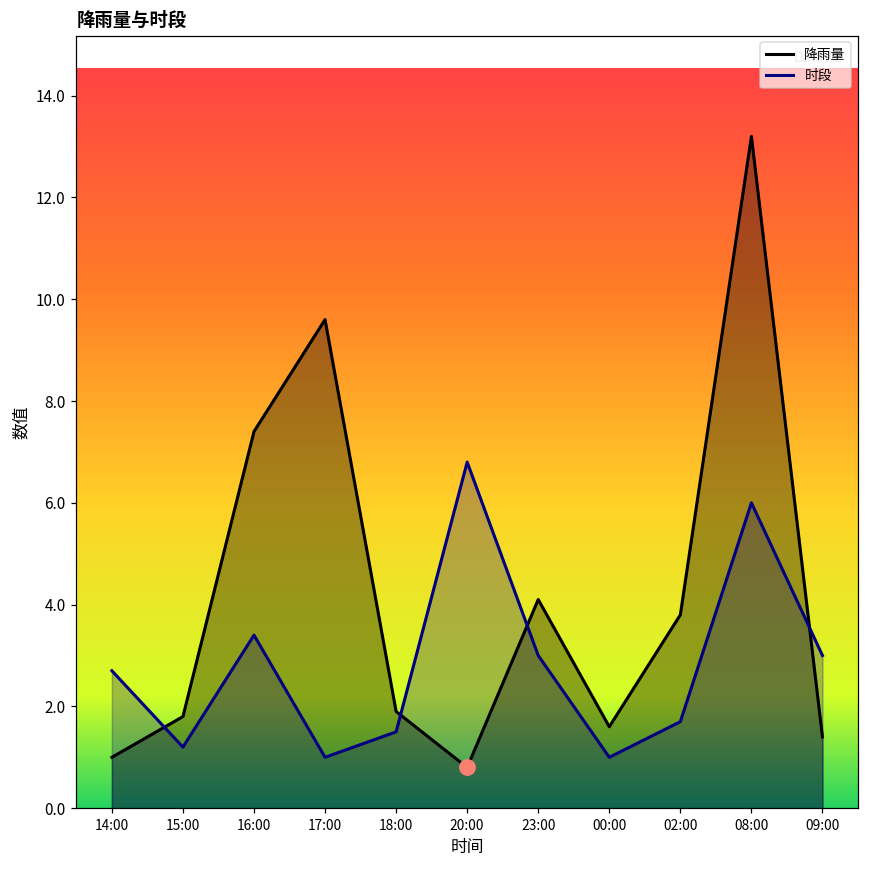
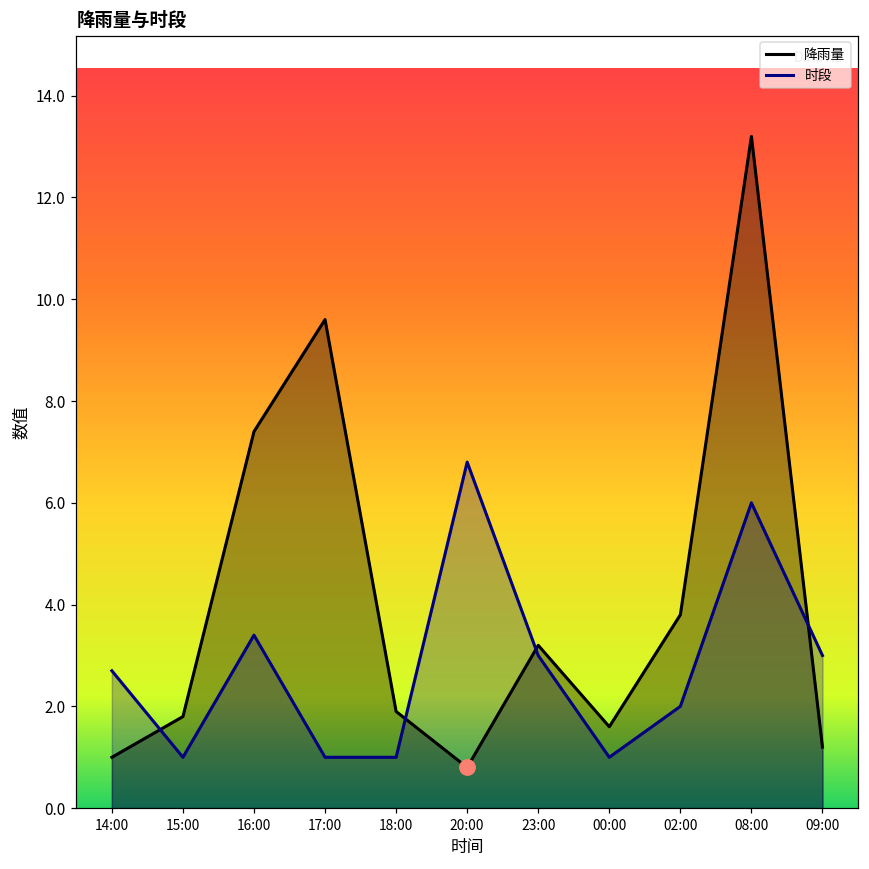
  {
    "降雨量": {
      "14:00": 1.0,
      "15:00": 1.8,
      "16:00": 7.4,
      "17:00": 9.6,
      "18:00": 1.9,
-     "23:00": 4.1,
+     "23:00": 3.2,
      "00:00": 1.6,
      "02:00": 3.8,
      "08:00": 13.2,
-     "09:00": 1.4
+     "09:00": 1.2
    },
    "时段": {
      "14:00": 2.7,
-     "15:00": 1.2,
+     "15:00": 1.0,
      "16:00": 3.4,
      "17:00": 1.0,
-     "18:00": 1.5,
+     "18:00": 1.0,
      "20:00": 6.8,
      "23:00": 3.0,
      "00:00": 1.0,
-     "02:00": 1.7,
+     "02:00": 2.0,
      "08:00": 6.0,
      "09:00": 3.0
    }
  }
